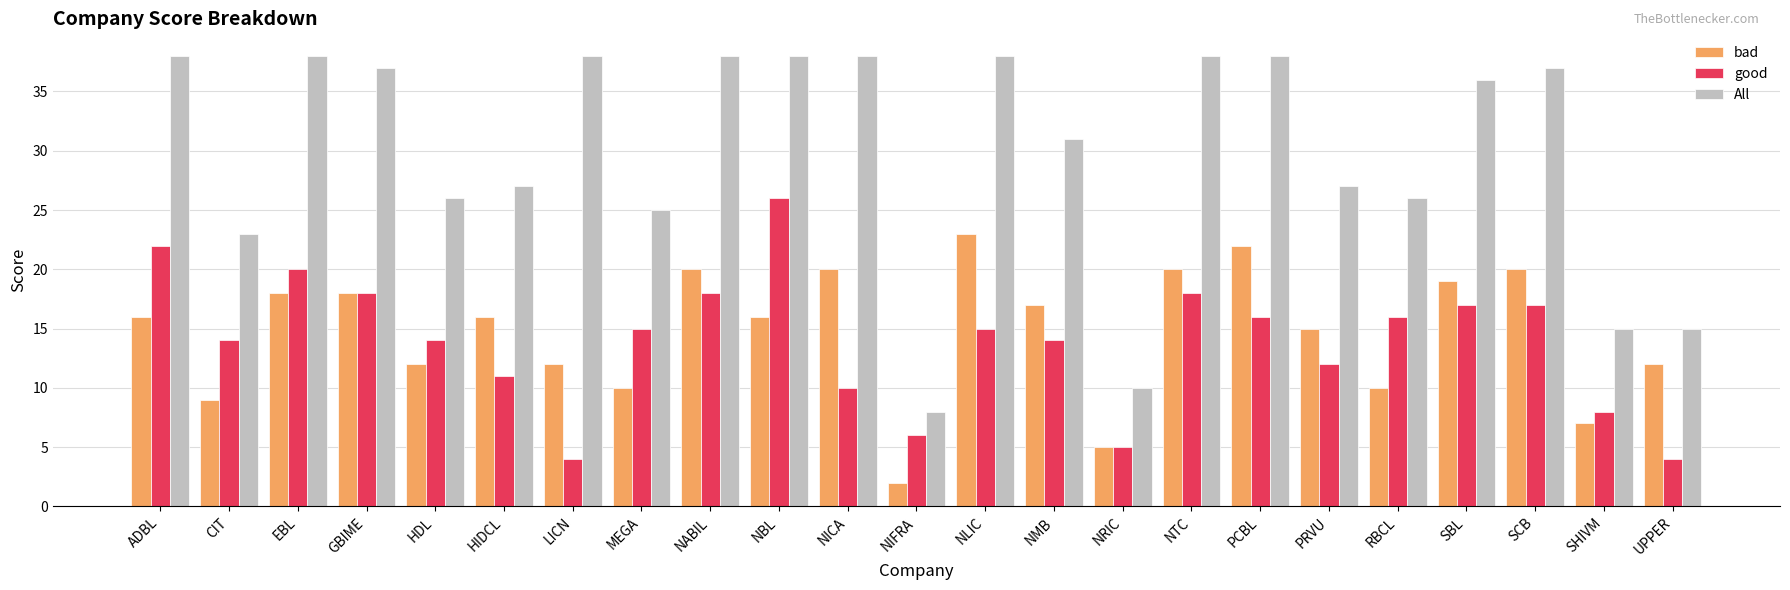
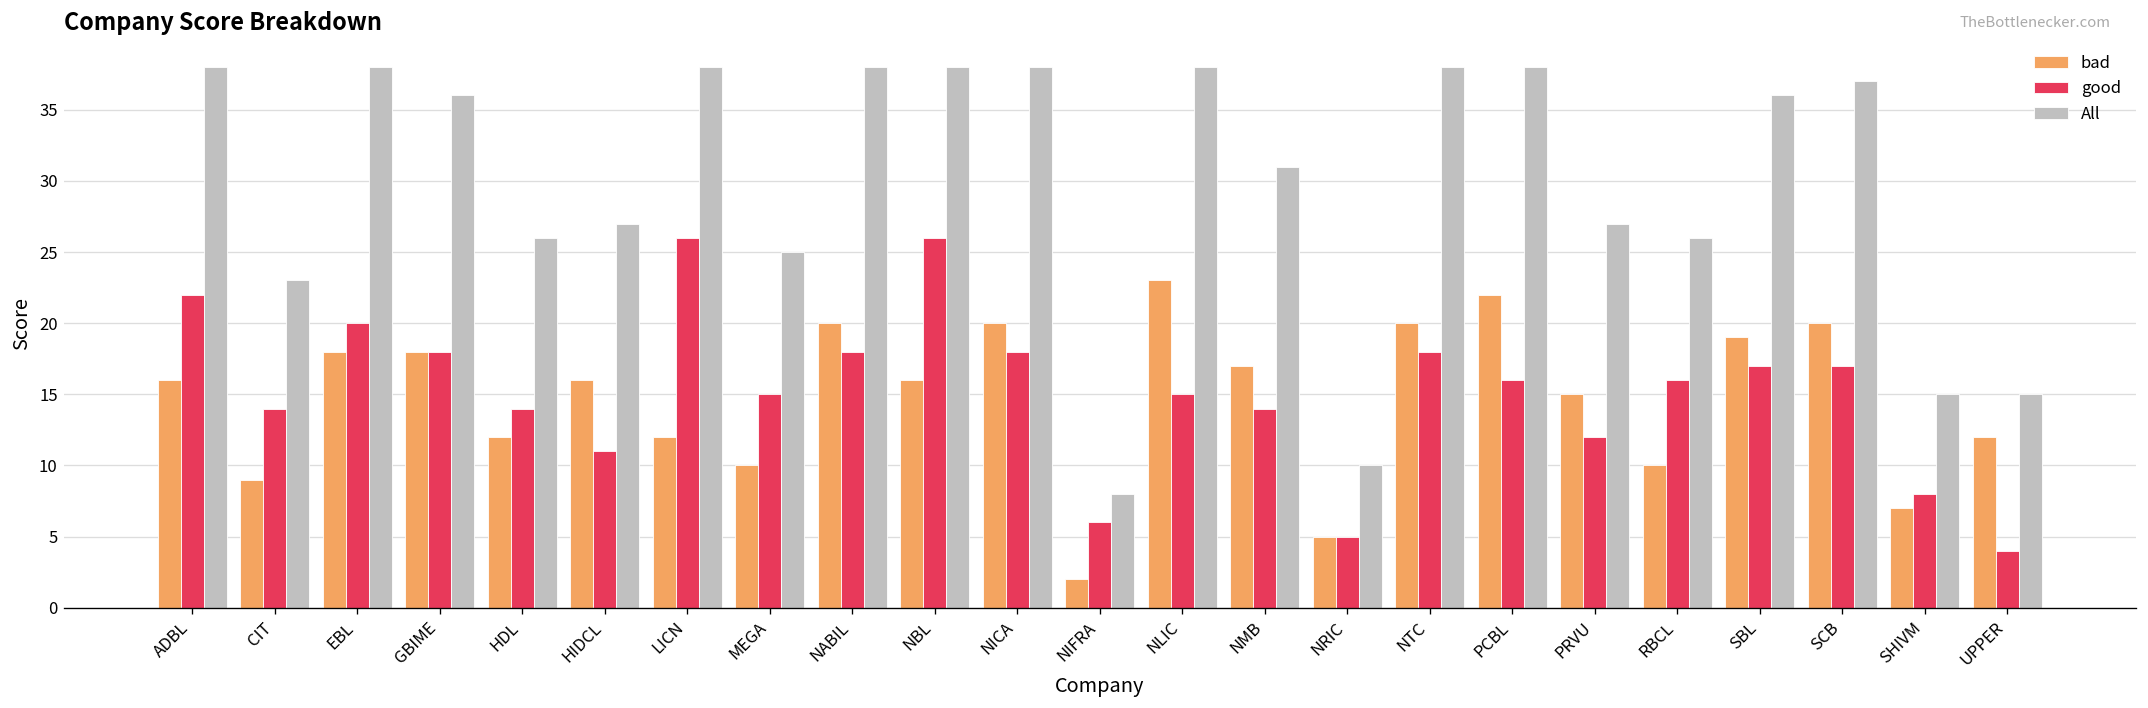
  {
    "bad": {
      "ADBL": 16,
      "CIT": 9,
      "EBL": 18,
      "GBIME": 18,
      "HDL": 12,
      "HIDCL": 16,
      "LICN": 12,
      "MEGA": 10,
      "NABIL": 20,
      "NBL": 16,
      "NICA": 20,
      "NIFRA": 2,
      "NLIC": 23,
      "NMB": 17,
      "NRIC": 5,
      "NTC": 20,
      "PCBL": 22,
      "PRVU": 15,
      "RBCL": 10,
      "SBL": 19,
      "SCB": 20,
      "SHIVM": 7,
      "UPPER": 12
    },
    "good": {
      "ADBL": 22,
      "CIT": 14,
      "EBL": 20,
      "GBIME": 18,
      "HDL": 14,
      "HIDCL": 11,
-     "LICN": 4,
+     "LICN": 26,
      "MEGA": 15,
      "NABIL": 18,
      "NBL": 26,
-     "NICA": 10,
+     "NICA": 18,
      "NIFRA": 6,
      "NLIC": 15,
      "NMB": 14,
      "NRIC": 5,
      "NTC": 18,
      "PCBL": 16,
      "PRVU": 12,
      "RBCL": 16,
      "SBL": 17,
      "SCB": 17,
      "SHIVM": 8,
      "UPPER": 4
    },
    "All": {
      "ADBL": 38,
      "CIT": 23,
      "EBL": 38,
-     "GBIME": 37,
+     "GBIME": 36,
      "HDL": 26,
      "HIDCL": 27,
      "LICN": 38,
      "MEGA": 25,
      "NABIL": 38,
      "NBL": 38,
      "NICA": 38,
      "NIFRA": 8,
      "NLIC": 38,
      "NMB": 31,
      "NRIC": 10,
      "NTC": 38,
      "PCBL": 38,
      "PRVU": 27,
      "RBCL": 26,
      "SBL": 36,
      "SCB": 37,
      "SHIVM": 15,
      "UPPER": 15
    }
  }
